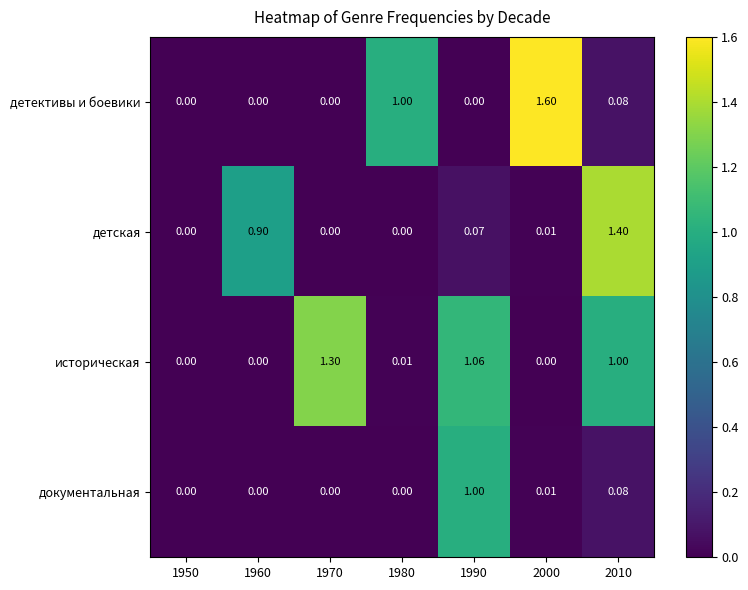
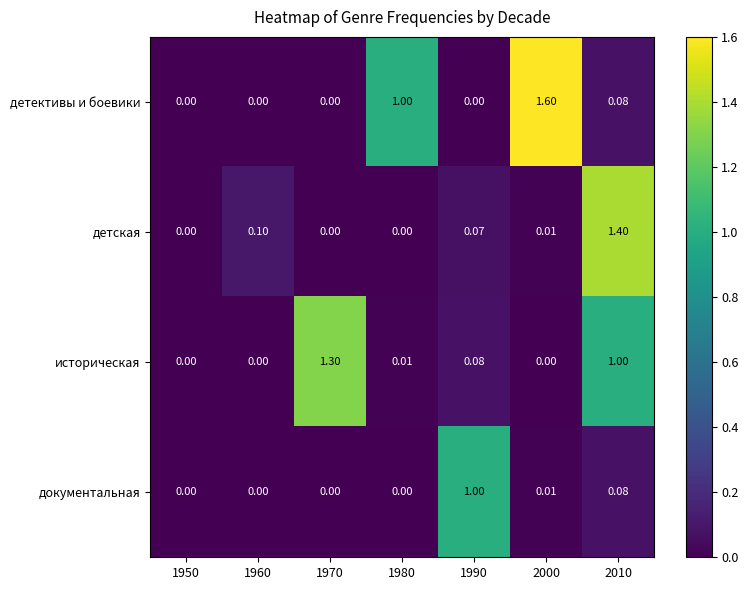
  {
    "детективы и боевики": {
      "1950": 0.00,
      "1960": 0.00,
      "1970": 0.00,
      "1980": 1.00,
      "1990": 0.00,
      "2000": 1.60,
      "2010": 0.08
    },
    "детская": {
      "1950": 0.00,
-     "1960": 0.90,
+     "1960": 0.10,
      "1970": 0.00,
      "1980": 0.00,
      "1990": 0.07,
      "2000": 0.01,
      "2010": 1.40
    },
    "историческая": {
      "1950": 0.00,
      "1960": 0.00,
      "1970": 1.30,
      "1980": 0.01,
-     "1990": 1.06,
+     "1990": 0.08,
      "2000": 0.00,
      "2010": 1.00
    },
    "документальная": {
      "1950": 0.00,
      "1960": 0.00,
      "1970": 0.00,
      "1980": 0.00,
      "1990": 1.00,
      "2000": 0.01,
      "2010": 0.08
    }
  }
